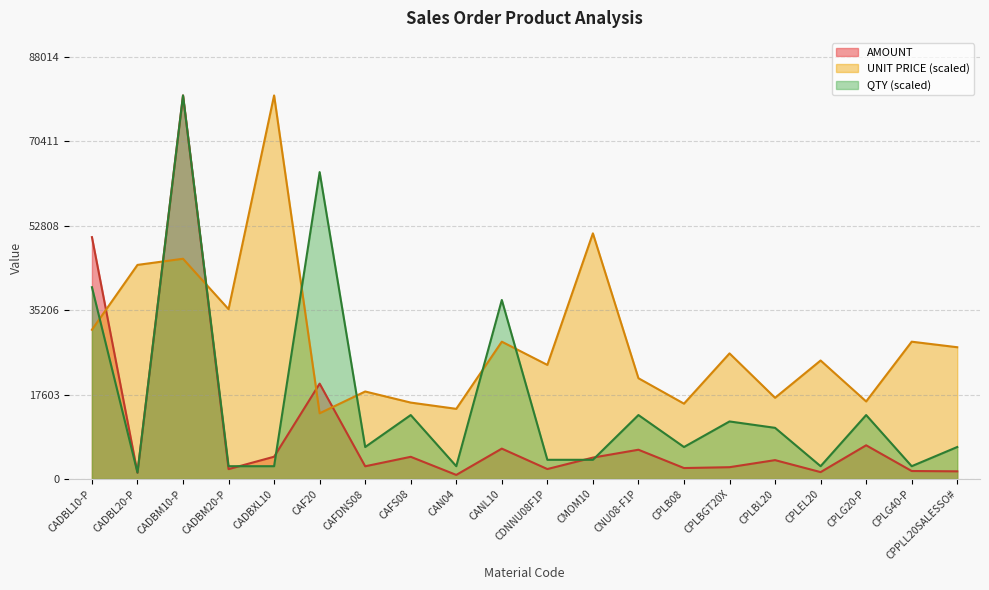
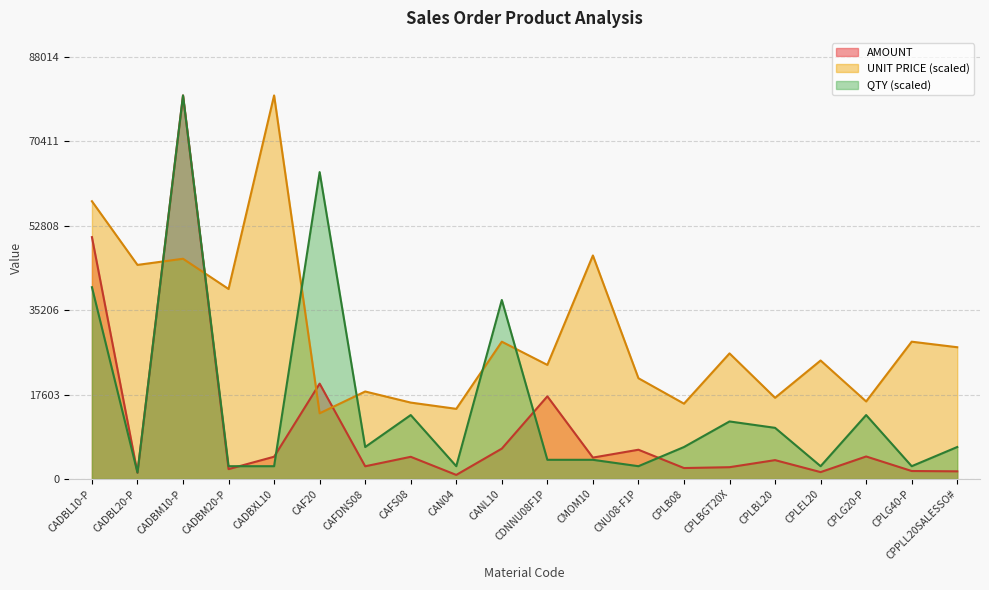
  {
    "AMOUNT": {
      "CADBL10-P": 50000,
      "CADBM20-P": 2000,
      "CADBXL10": 5000,
      "CAF20": 20000,
      "CAFDNS08": 3000,
      "CAFS08": 5000,
      "CAN04": 1000,
      "CANL10": 6000,
-     "CDNNU08F1P": 2000,
+     "CDNNU08F1P": 17000,
      "CNU08-F1P": 6000,
      "CPLB08": 2000,
      "CPLBGT20X": 2000,
      "CPLBL20": 4000,
      "CPLEL20": 1000,
-     "CPLG20-P": 7000,
+     "CPLG20-P": 5000,
      "CPLG40-P": 2000,
      "CPPLL20SALESSO#": 2000
    },
    "UNIT PRICE (scaled)": {
-     "CADBL10-P": 31000,
+     "CADBL10-P": 58000,
      "CADBL20-P": 45000,
      "CADBM10-P": 46000,
-     "CADBM20-P": 35000,
+     "CADBM20-P": 40000,
      "CADBXL10": 80000,
      "CAF20": 14000,
      "CAFDNS08": 18000,
      "CAFS08": 16000,
      "CAN04": 15000,
      "CANL10": 29000,
      "CDNNU08F1P": 24000,
-     "CMOM10": 51000,
+     "CMOM10": 47000,
      "CNU08-F1P": 21000,
      "CPLB08": 16000,
      "CPLBGT20X": 26000,
      "CPLBL20": 17000,
      "CPLEL20": 25000,
      "CPLG20-P": 16000,
      "CPLG40-P": 29000,
      "CPPLL20SALESSO#": 27000
    },
    "QTY (scaled)": {
      "CADBL10-P": 40000,
      "CADBM20-P": 3000,
      "CADBXL10": 3000,
      "CAF20": 64000,
      "CAFDNS08": 7000,
      "CAFS08": 13000,
      "CAN04": 3000,
      "CANL10": 37000,
      "CDNNU08F1P": 4000,
-     "CNU08-F1P": 13000,
+     "CNU08-F1P": 3000,
      "CPLB08": 7000,
      "CPLBGT20X": 12000,
      "CPLBL20": 11000,
      "CPLEL20": 3000,
      "CPLG20-P": 13000,
      "CPLG40-P": 3000,
      "CPPLL20SALESSO#": 7000
    }
  }
